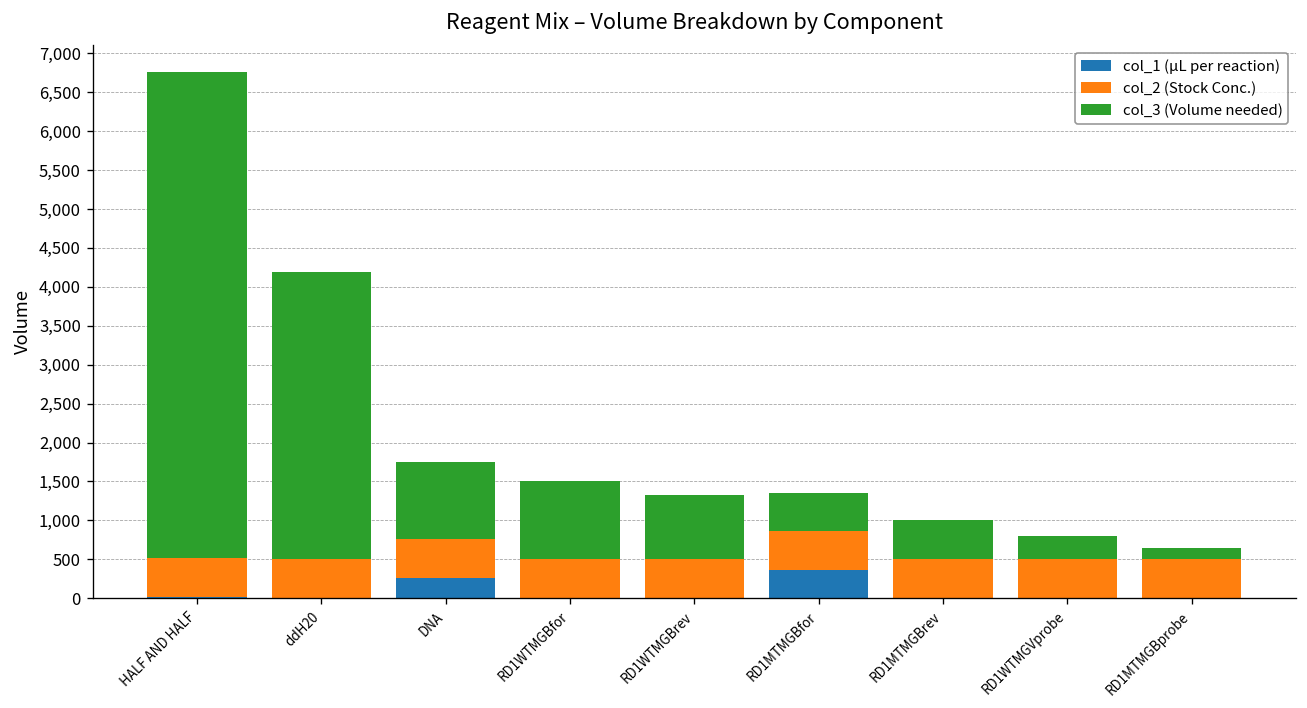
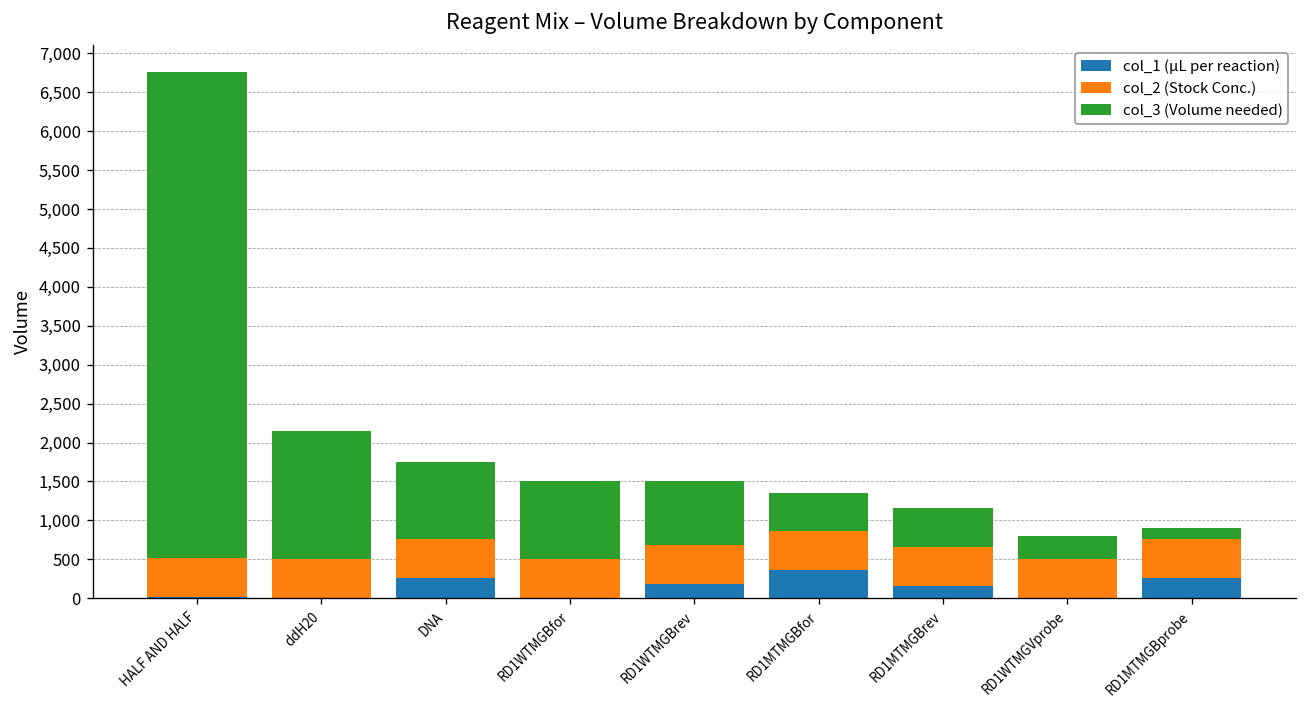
  {
    "col_1 (µL per reaction)": {
      "DNA": "300",
-     "RD1WTMGBrev": "0",
+     "RD1WTMGBrev": "200",
      "RD1MTMGBfor": "400",
-     "RD1MTMGBrev": "0",
-     "RD1MTMGBprobe": "0"
+     "RD1MTMGBrev": "200",
+     "RD1MTMGBprobe": "300"
    },
    "col_2 (Stock Conc.)": {
      "HALF AND HALF": "500",
      "ddH20": "500",
      "DNA": "500",
      "RD1WTMGBfor": "500",
      "RD1WTMGBrev": "500",
      "RD1MTMGBfor": "500",
      "RD1MTMGBrev": "500",
      "RD1WTMGVprobe": "500",
      "RD1MTMGBprobe": "500"
    },
    "col_3 (Volume needed)": {
      "HALF AND HALF": "6,300",
-     "ddH20": "3,700",
+     "ddH20": "1,700",
      "DNA": "1,000",
      "RD1WTMGBfor": "1,000",
      "RD1WTMGBrev": "800",
      "RD1MTMGBfor": "500",
      "RD1MTMGBrev": "500",
      "RD1WTMGVprobe": "300",
      "RD1MTMGBprobe": "100"
    }
  }
